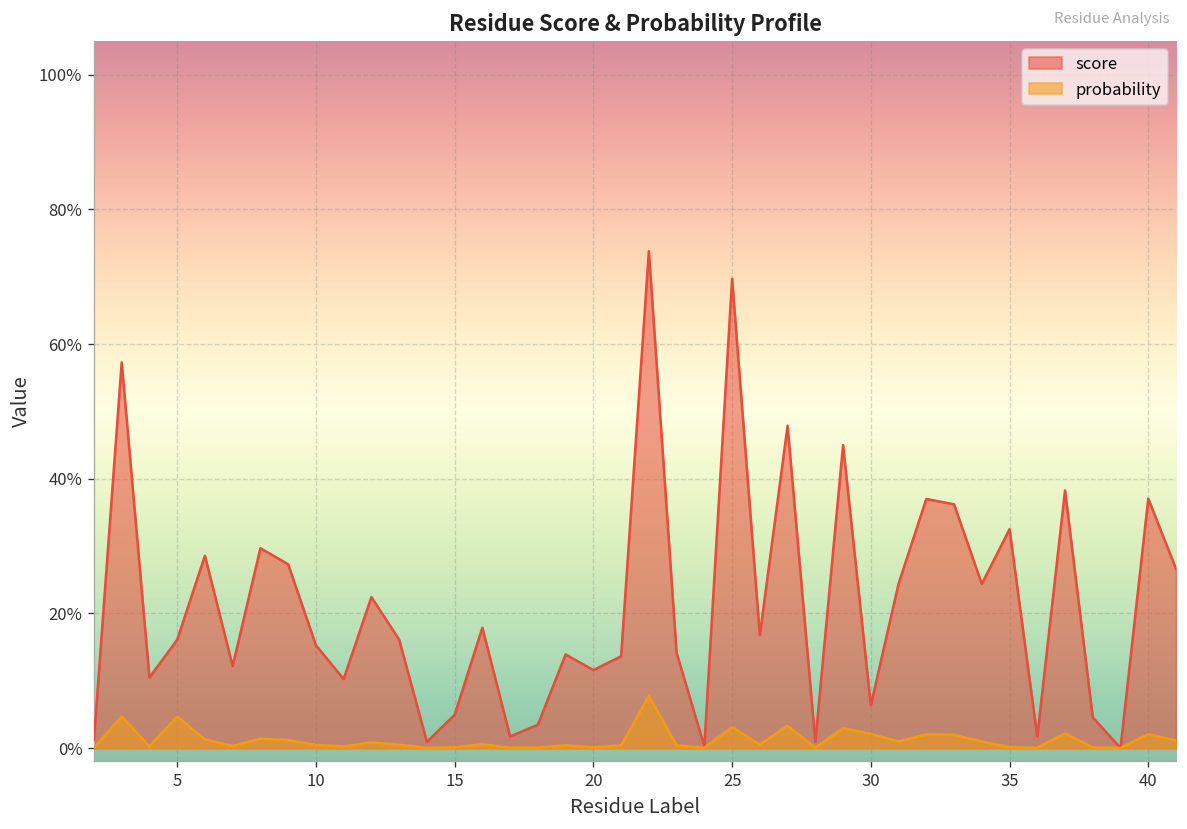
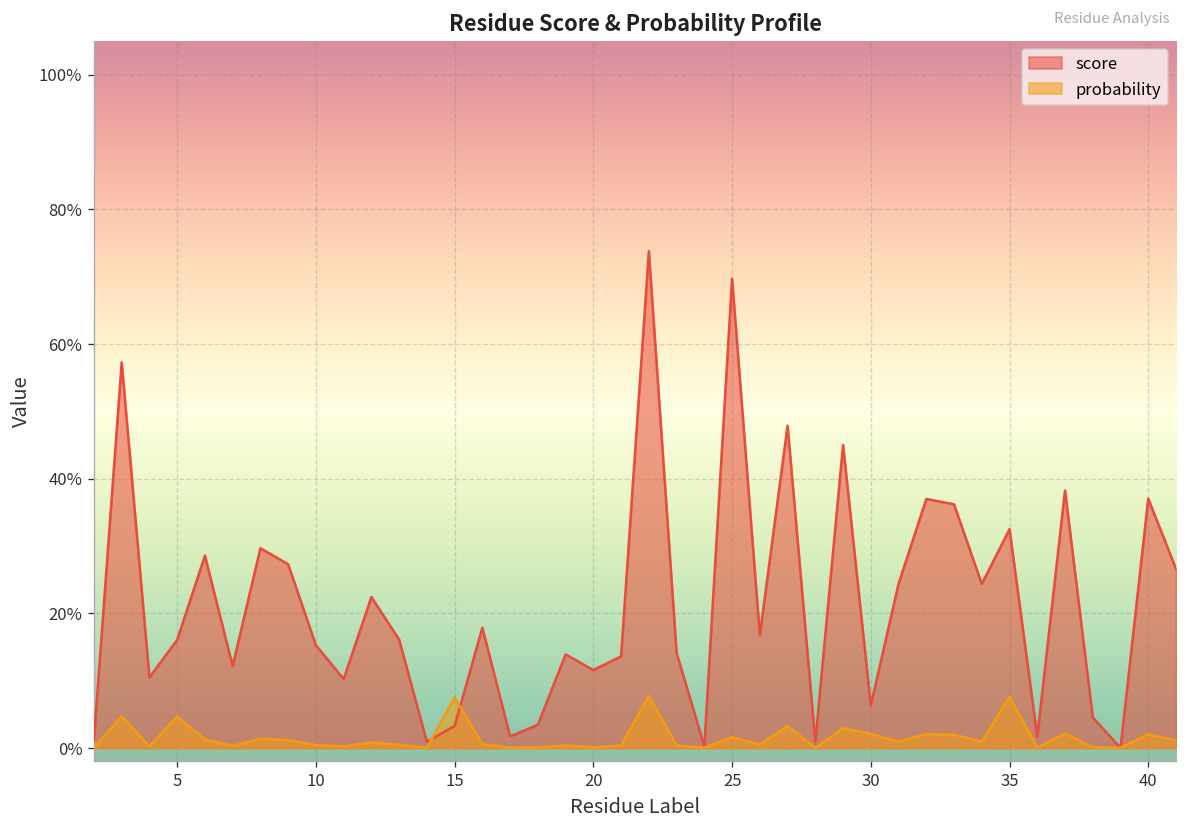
  {
    "score": {
      "5": "16%",
      "10": "15%",
-     "15": "5%",
+     "15": "3%",
      "20": "12%",
      "25": "70%",
      "30": "6%",
      "35": "33%",
      "40": "37%"
    },
    "probability": {
      "5": "5%",
      "10": "0%",
-     "15": "0%",
+     "15": "8%",
      "20": "0%",
-     "25": "3%",
+     "25": "2%",
      "30": "2%",
-     "35": "0%",
+     "35": "8%",
      "40": "2%"
    }
  }
